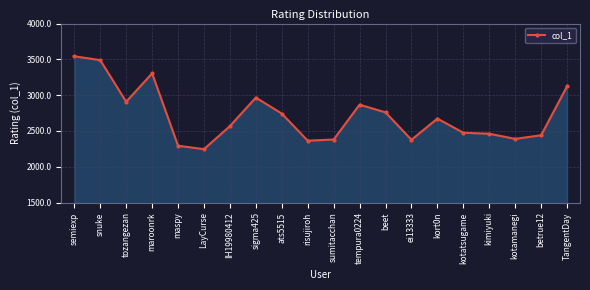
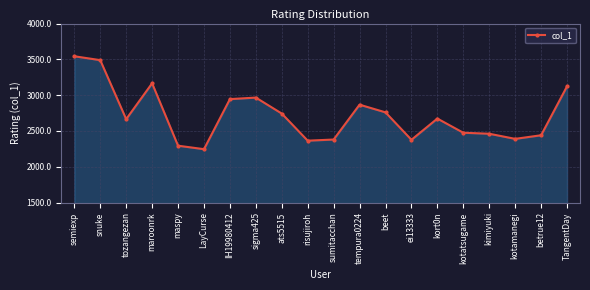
  {
    "semiexp": 3500,
    "snuke": 3500,
-   "tozangezan": 2900,
-   "maroonrk": 3300,
+   "tozangezan": 2700,
+   "maroonrk": 3200,
    "maspy": 2300,
    "LayCurse": 2200,
-   "IH19980412": 2600,
+   "IH19980412": 2900,
    "sigma425": 3000,
    "ats5515": 2700,
    "risujiroh": 2400,
    "sumitacchan": 2400,
    "tempura0224": 2900,
    "beet": 2800,
    "ei13333": 2400,
    "kort0n": 2700,
    "kotatsugame": 2500,
    "kimiyuki": 2500,
    "kotamanegi": 2400,
    "betrue12": 2400,
    "TangentDay": 3100
  }
